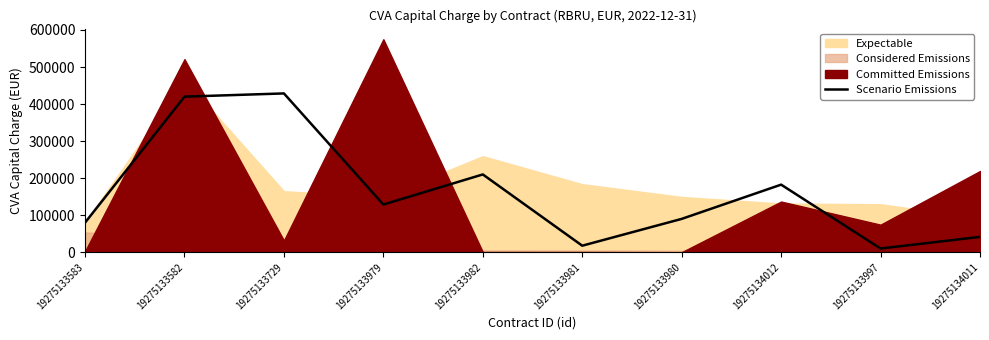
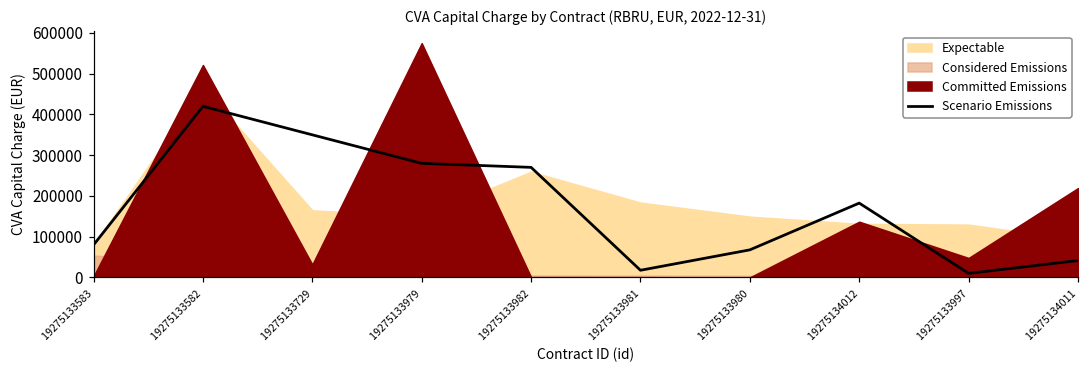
  {
    "Scenario Emissions": {
      "19275133582": 420000,
-     "19275133729": 430000,
-     "19275133979": 130000,
-     "19275133982": 210000,
+     "19275133729": 350000,
+     "19275133979": 280000,
+     "19275133982": 270000,
      "19275133981": 20000,
-     "19275133980": 90000,
+     "19275133980": 70000,
      "19275134012": 180000,
      "19275133997": 10000,
      "19275134011": 40000
    },
    "Committed Emissions": {
      "19275133582": 520000,
      "19275133729": 30000,
      "19275133979": 570000,
-     "19275133997": 70000,
+     "19275133997": 50000,
      "19275134011": 220000
    }
  }
